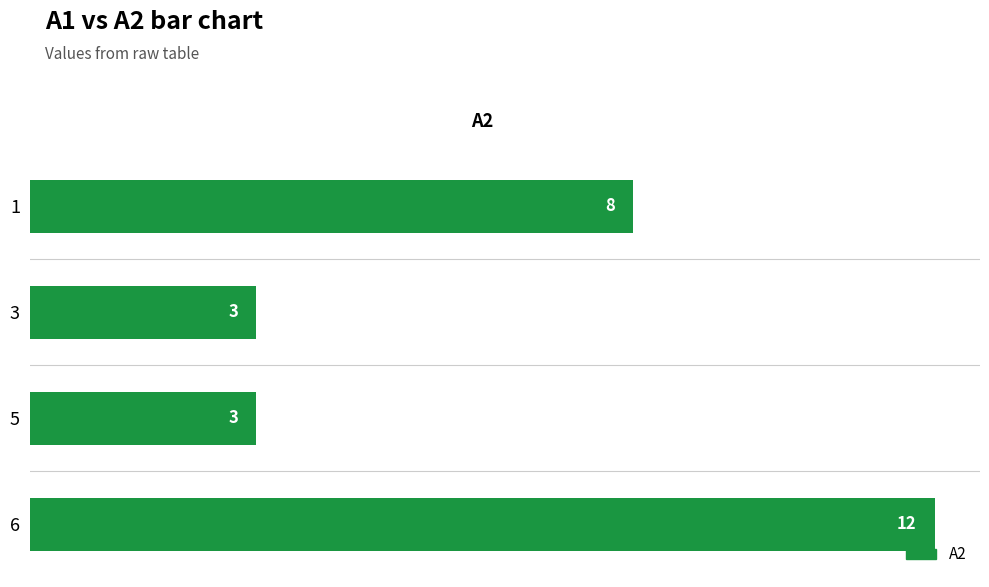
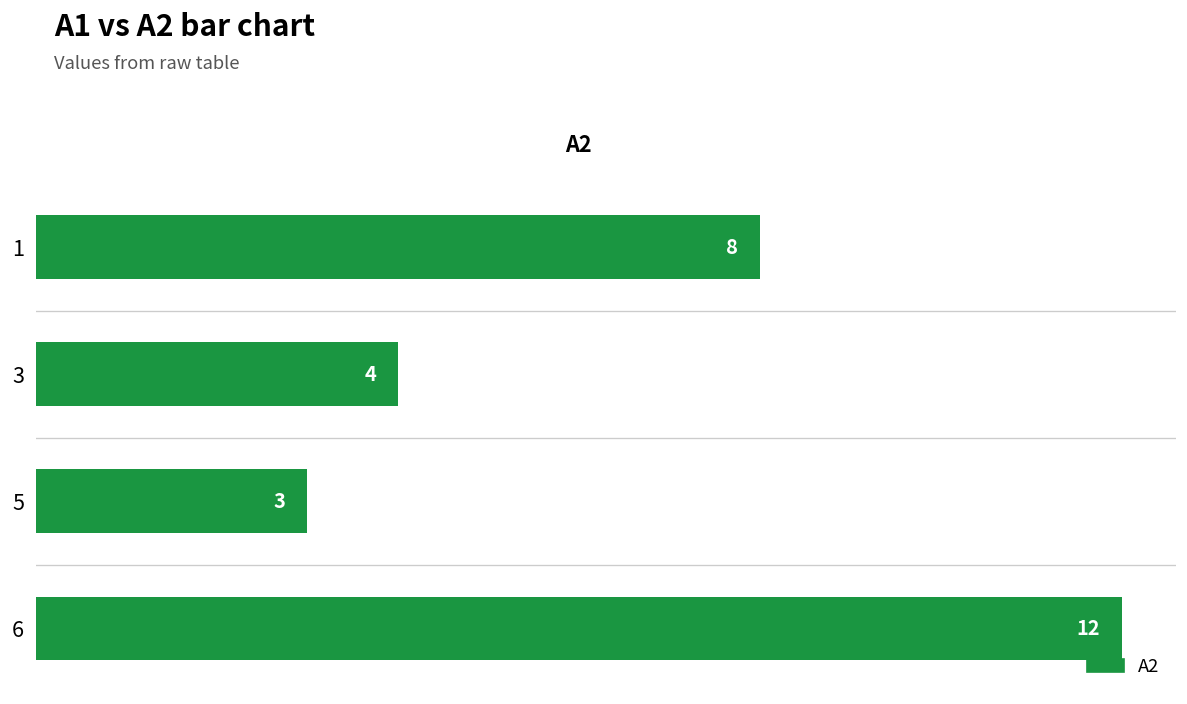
  {
    "1": 8,
-   "3": 3,
+   "3": 4,
    "5": 3,
    "6": 12
  }
